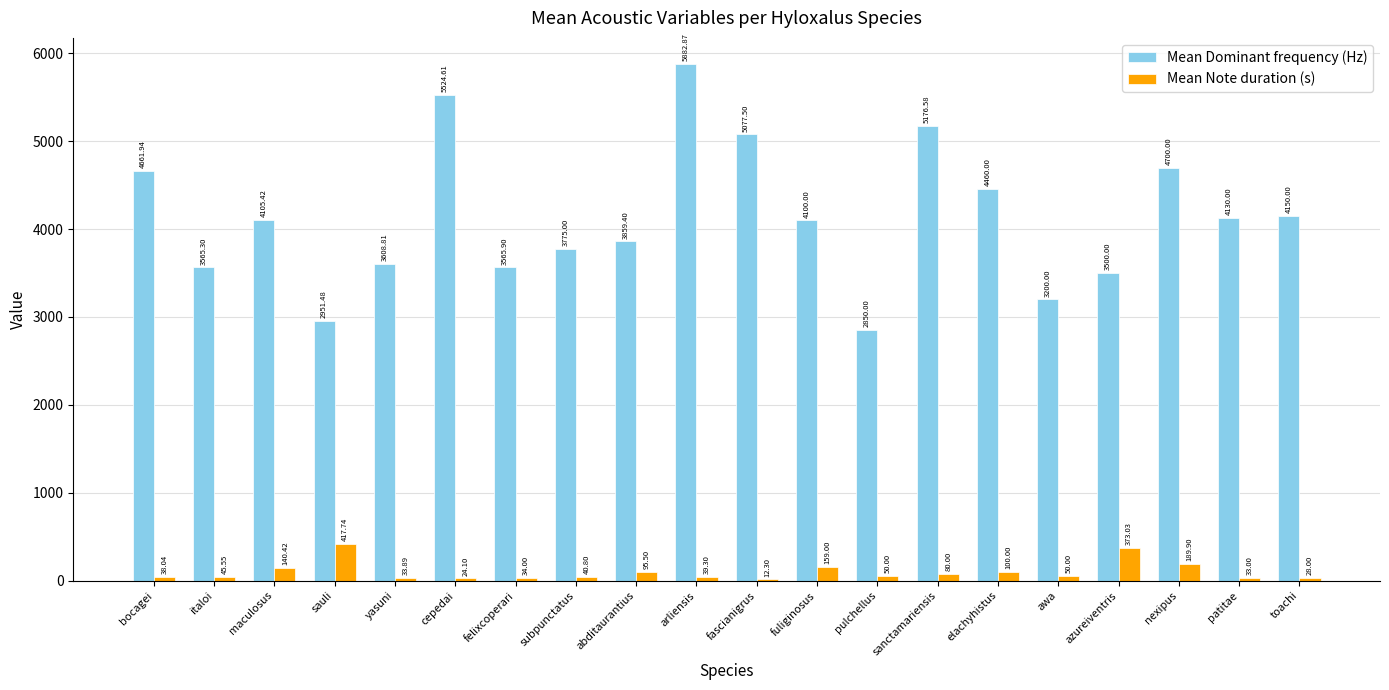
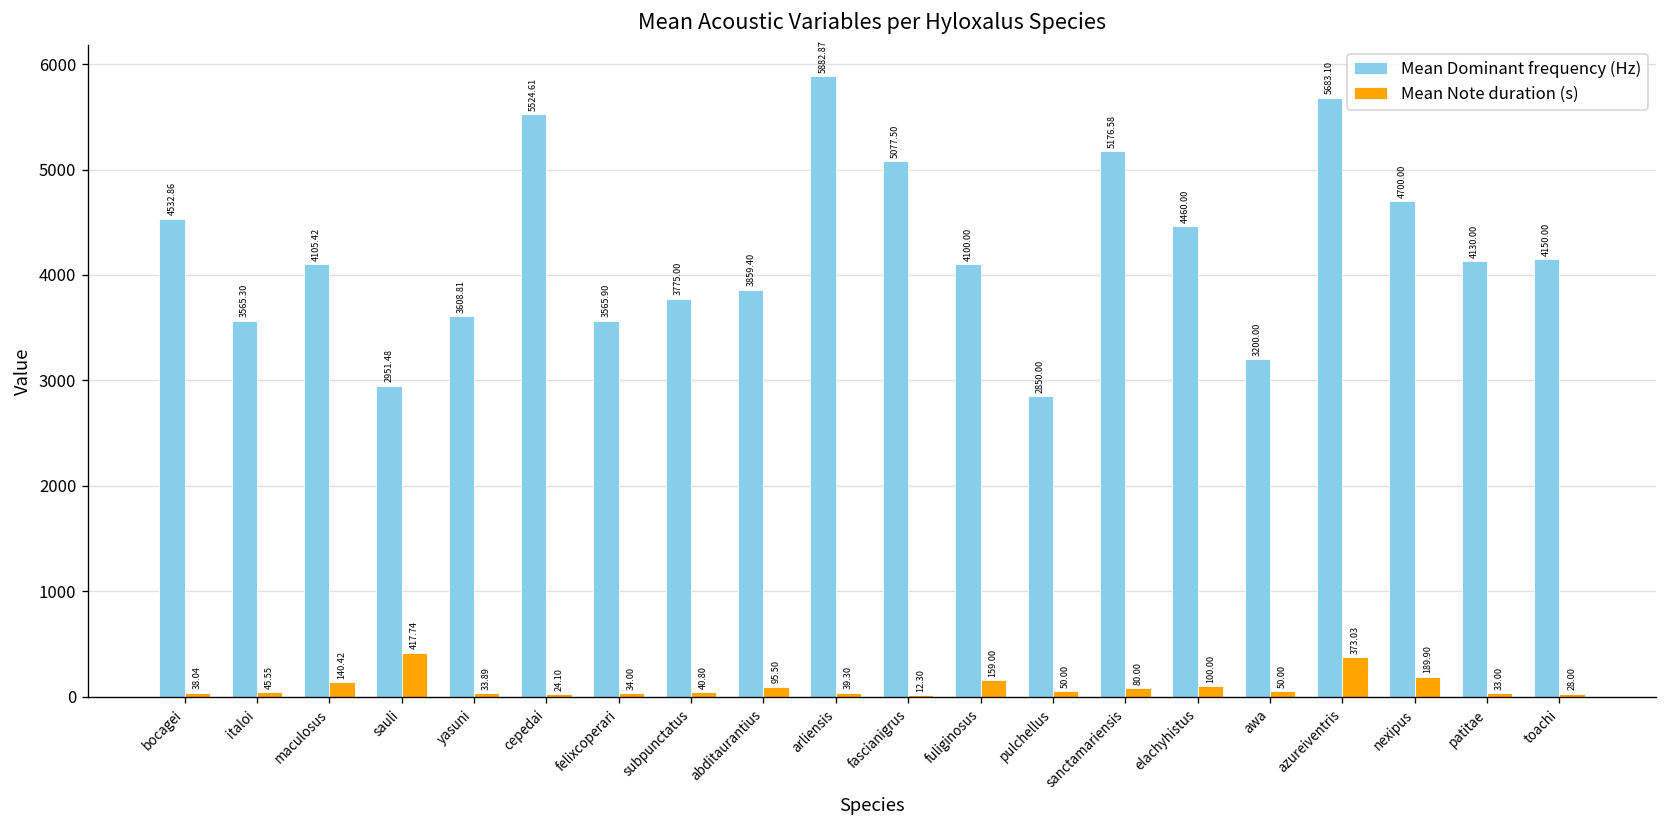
  {
    "Mean Dominant frequency (Hz)": {
-     "bocagei": 4661.94,
+     "bocagei": 4532.86,
      "italoi": 3565.30,
      "maculosus": 4105.42,
      "sauli": 2951.48,
      "yasuni": 3608.81,
      "cepedai": 5524.61,
      "felixcoperari": 3565.90,
      "subpunctatus": 3775.00,
      "abditaurantius": 3859.40,
      "arliensis": 5882.87,
      "fascianigrus": 5077.50,
      "fuliginosus": 4100.00,
      "pulchellus": 2850.00,
      "sanctamariensis": 5176.58,
      "elachyhistus": 4460.00,
      "awa": 3200.00,
-     "azureiventris": 3500.00,
+     "azureiventris": 5683.10,
      "nexipus": 4700.00,
      "patitae": 4130.00,
      "toachi": 4150.00
    },
    "Mean Note duration (s)": {
      "bocagei": 38.04,
      "italoi": 45.55,
      "maculosus": 140.42,
      "sauli": 417.74,
      "yasuni": 33.89,
      "cepedai": 24.10,
      "felixcoperari": 34.00,
      "subpunctatus": 40.80,
      "abditaurantius": 95.50,
      "arliensis": 39.30,
      "fascianigrus": 12.30,
      "fuliginosus": 159.00,
      "pulchellus": 50.00,
      "sanctamariensis": 80.00,
      "elachyhistus": 100.00,
      "awa": 50.00,
      "azureiventris": 373.03,
      "nexipus": 189.90,
      "patitae": 33.00,
      "toachi": 28.00
    }
  }
